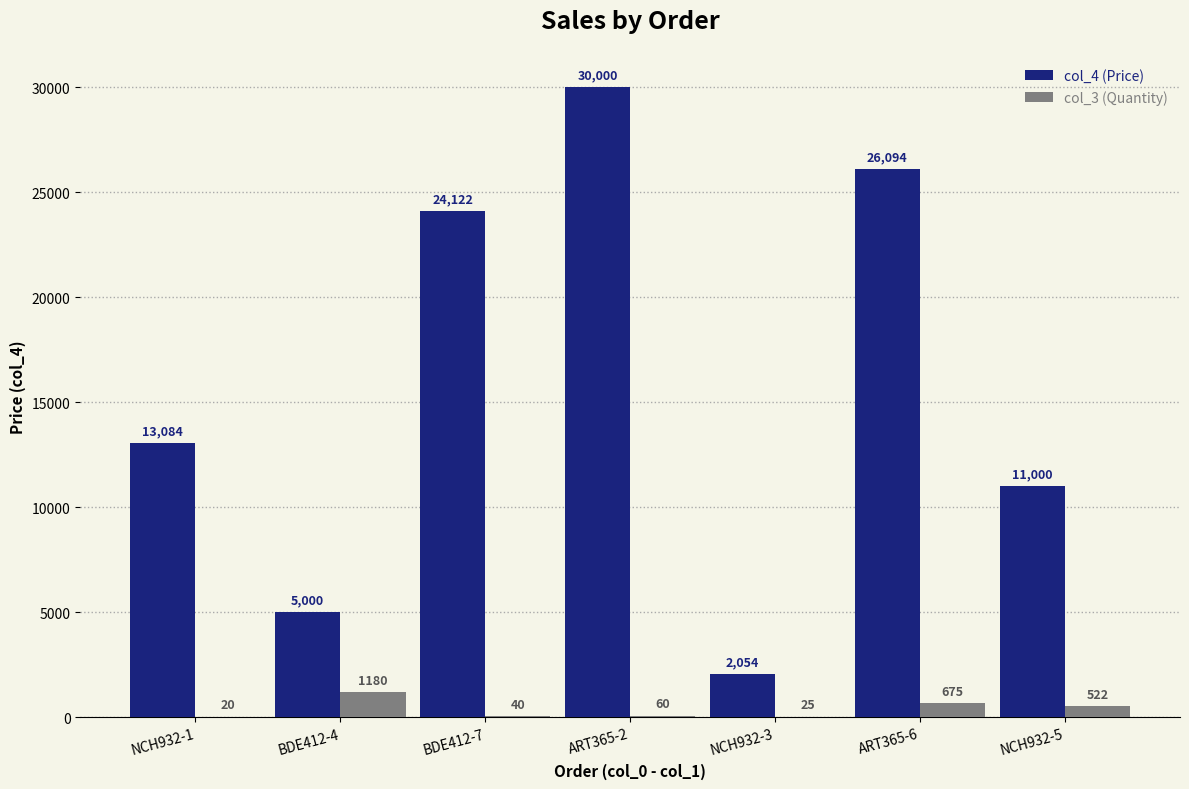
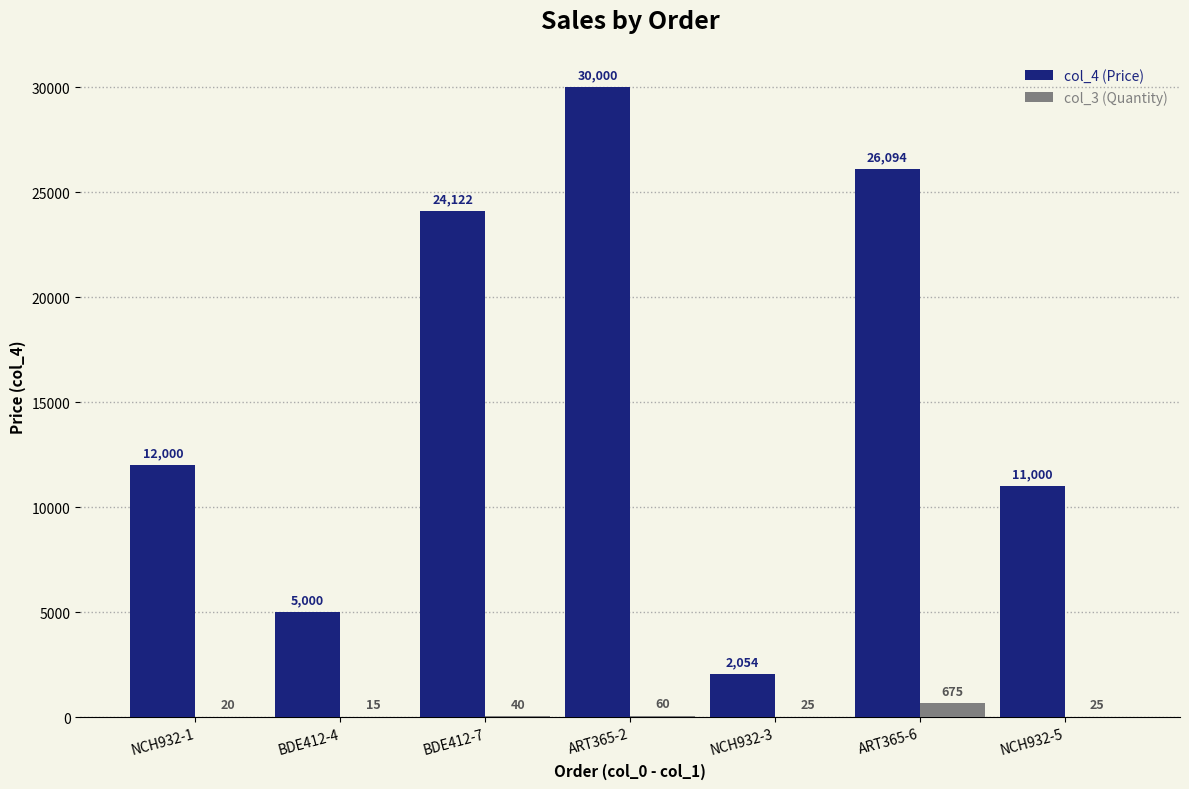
  {
    "col_4 (Price)": {
-     "NCH932-1": "13,084",
+     "NCH932-1": "12,000",
      "BDE412-4": "5,000",
      "BDE412-7": "24,122",
      "ART365-2": "30,000",
      "NCH932-3": "2,054",
      "ART365-6": "26,094",
      "NCH932-5": "11,000"
    },
    "col_3 (Quantity)": {
      "NCH932-1": "20",
-     "BDE412-4": "1180",
+     "BDE412-4": "15",
      "BDE412-7": "40",
      "ART365-2": "60",
      "NCH932-3": "25",
      "ART365-6": "675",
-     "NCH932-5": "522"
+     "NCH932-5": "25"
    }
  }
